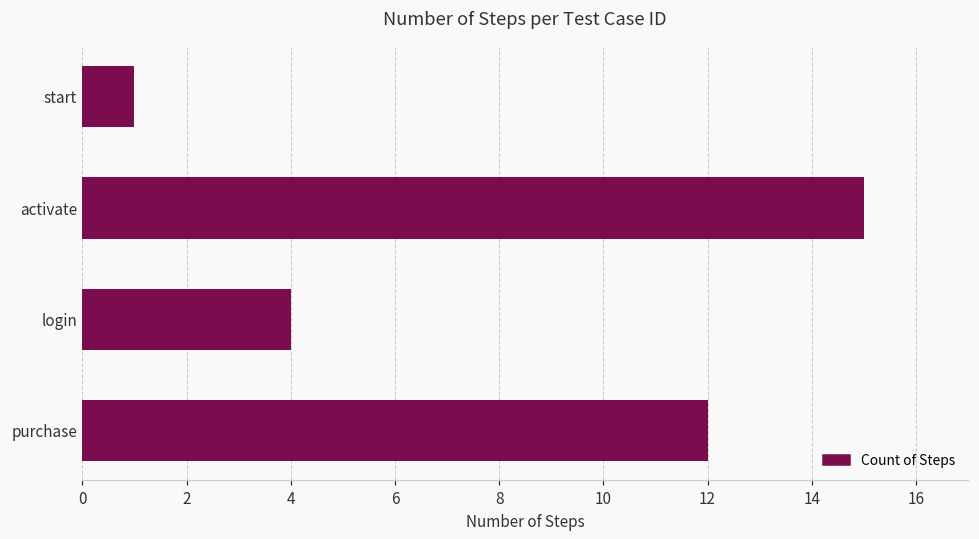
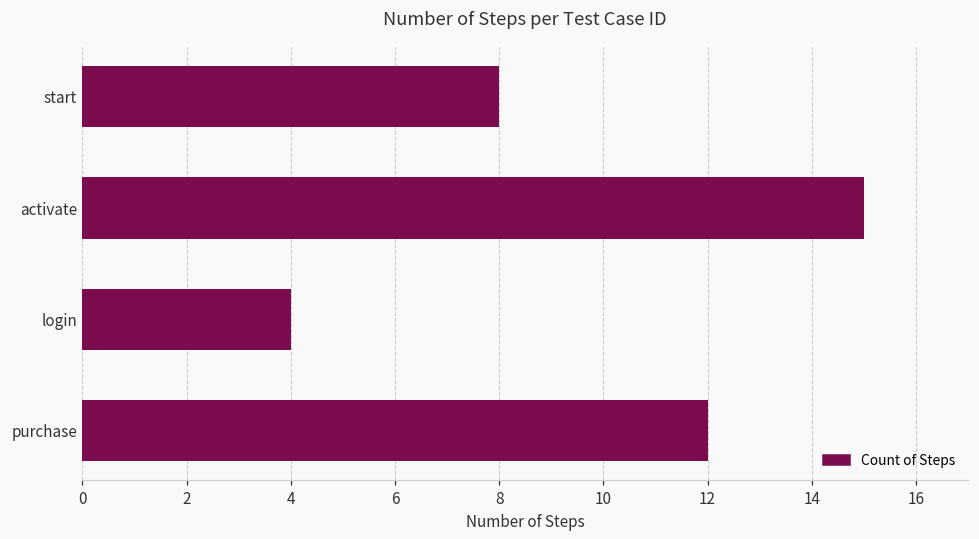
  {
-   "start": 1,
+   "start": 8,
    "activate": 15,
    "login": 4,
    "purchase": 12
  }
